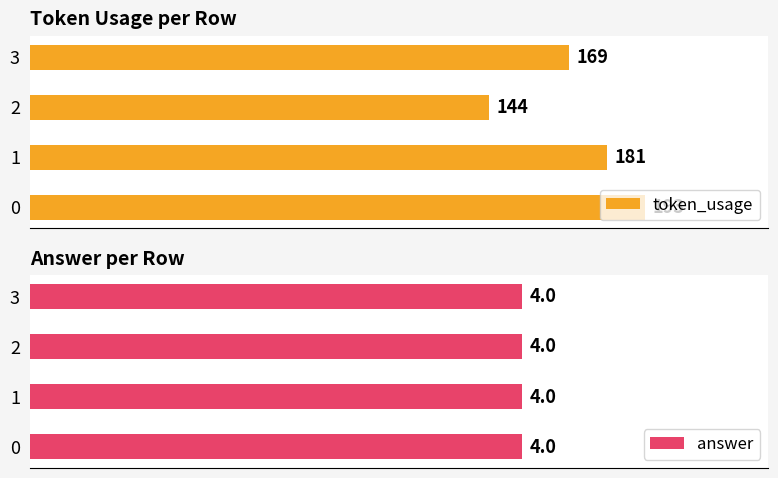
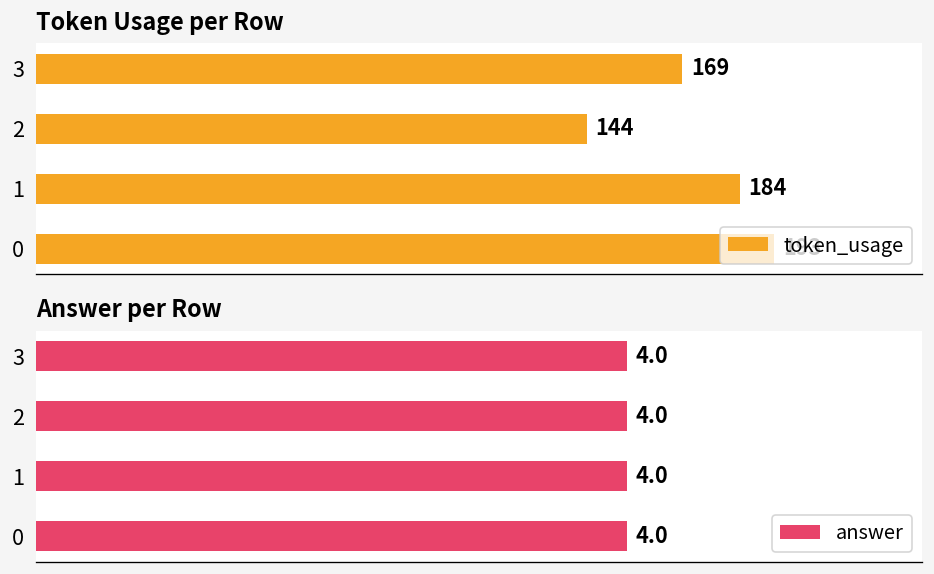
  {
    "Token Usage per Row": {
      "3": 169,
      "2": 144,
-     "1": 181
+     "1": 184
    },
    "Answer per Row": {
      "3": 4.0,
      "2": 4.0,
      "1": 4.0,
      "0": 4.0
    }
  }
